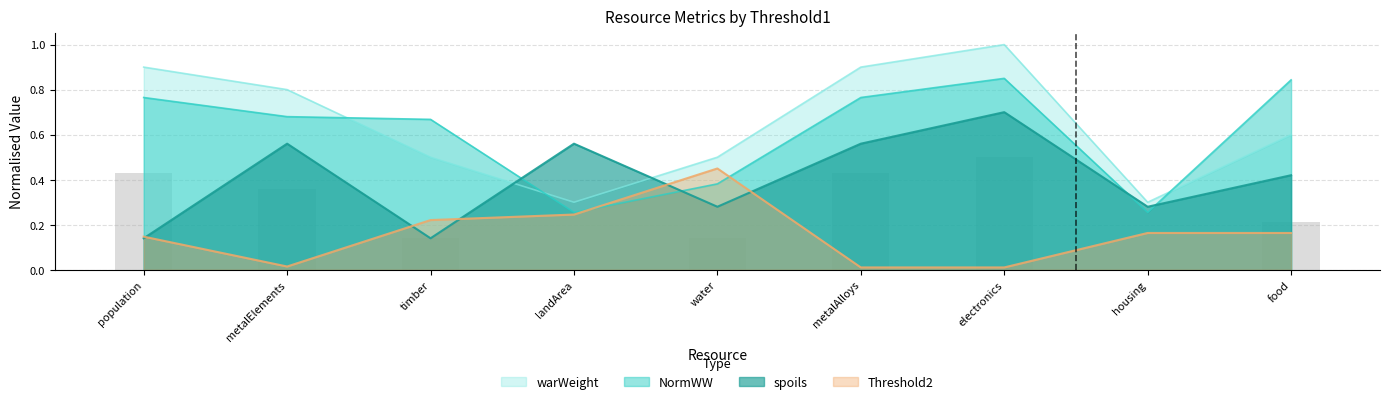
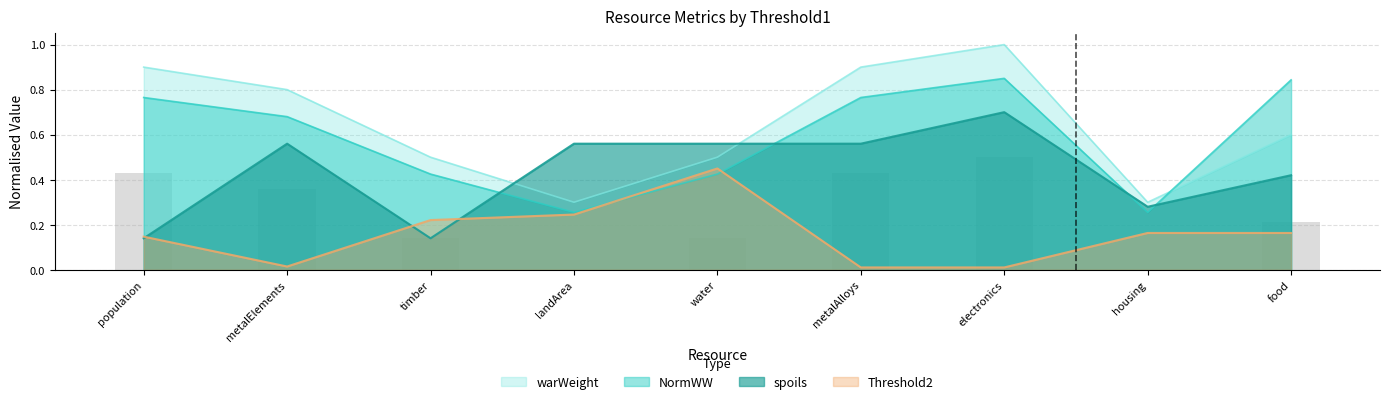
  {
    "NormWW": {
      "population": 0.77,
      "metalElements": 0.68,
-     "timber": 0.67,
-     "water": 0.38,
+     "timber": 0.43,
+     "water": 0.43,
      "metalAlloys": 0.77,
      "electronics": 0.85,
      "housing": 0.25,
      "food": 0.84
    },
    "spoils": {
      "metalElements": 0.56,
      "timber": 0.14,
      "landArea": 0.56,
-     "water": 0.28,
+     "water": 0.56,
      "metalAlloys": 0.56,
      "electronics": 0.70,
      "housing": 0.28,
      "food": 0.42
    }
  }
